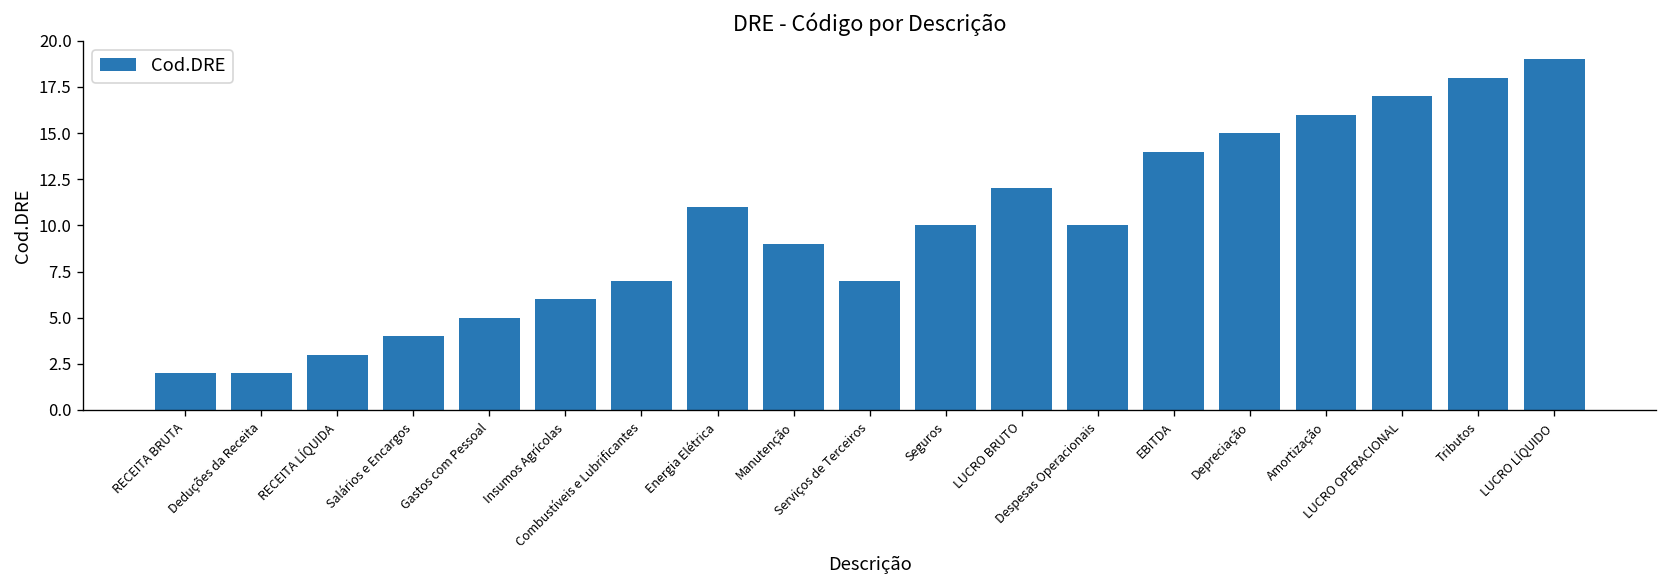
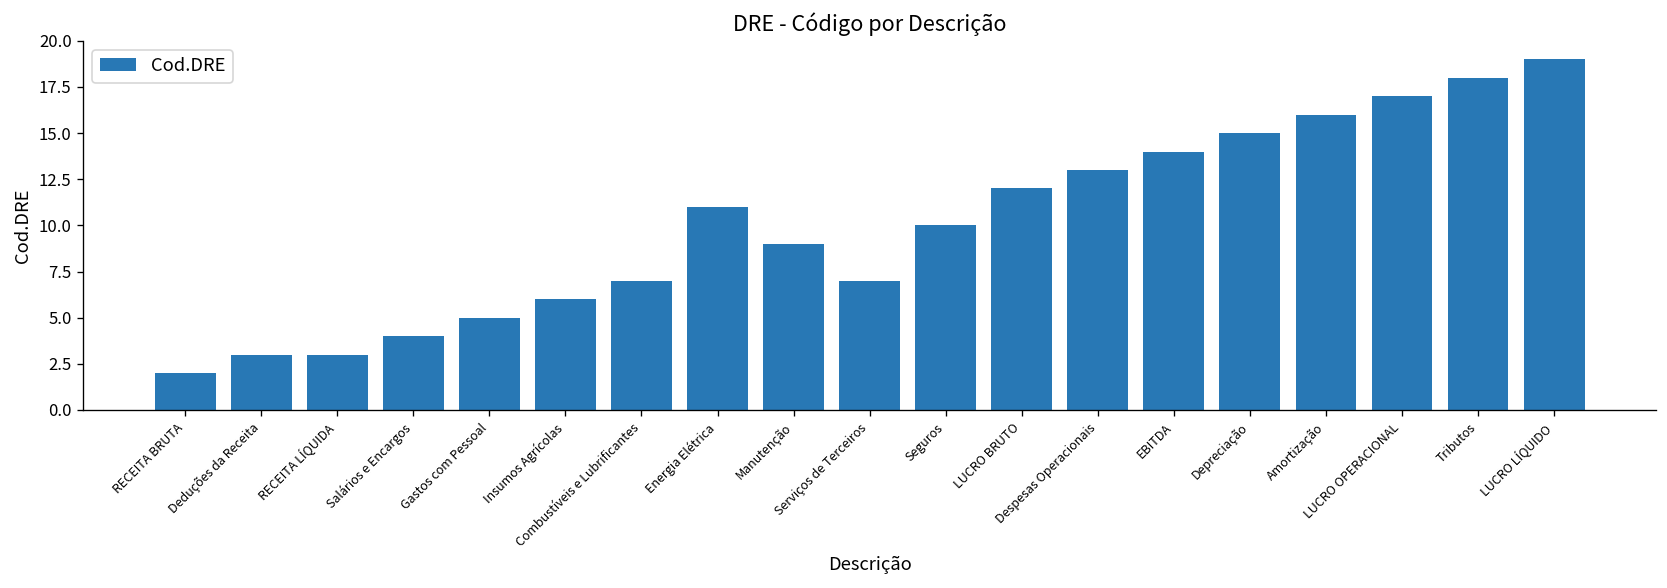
  {
    "RECEITA BRUTA": 2,
-   "Deduções da Receita": 2,
+   "Deduções da Receita": 3,
    "RECEITA LÍQUIDA": 3,
    "Salários e Encargos": 4,
    "Gastos com Pessoal": 5,
    "Insumos Agrícolas": 6,
    "Combustíveis e Lubrificantes": 7,
    "Energia Elétrica": 11,
    "Manutenção": 9,
    "Serviços de Terceiros": 7,
    "Seguros": 10,
    "LUCRO BRUTO": 12,
-   "Despesas Operacionais": 10,
+   "Despesas Operacionais": 13,
    "EBITDA": 14,
    "Depreciação": 15,
    "Amortização": 16,
    "LUCRO OPERACIONAL": 17,
    "Tributos": 18,
    "LUCRO LÍQUIDO": 19
  }
